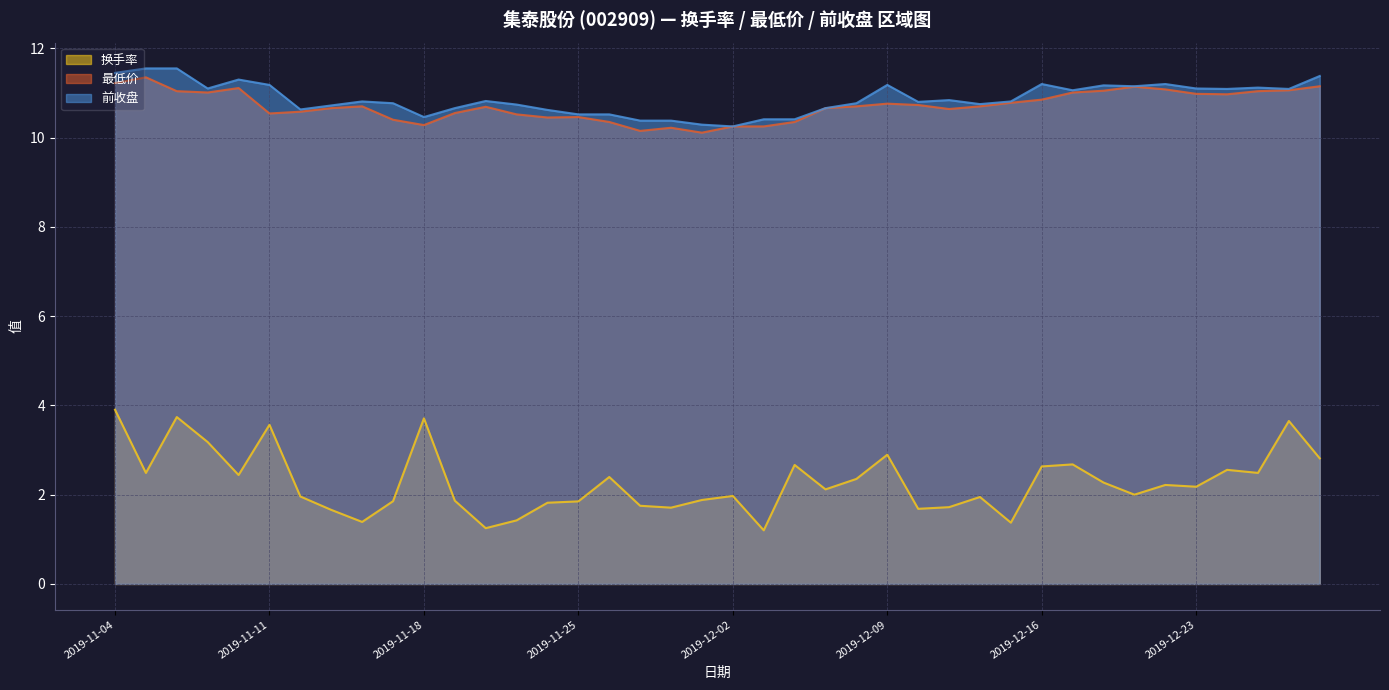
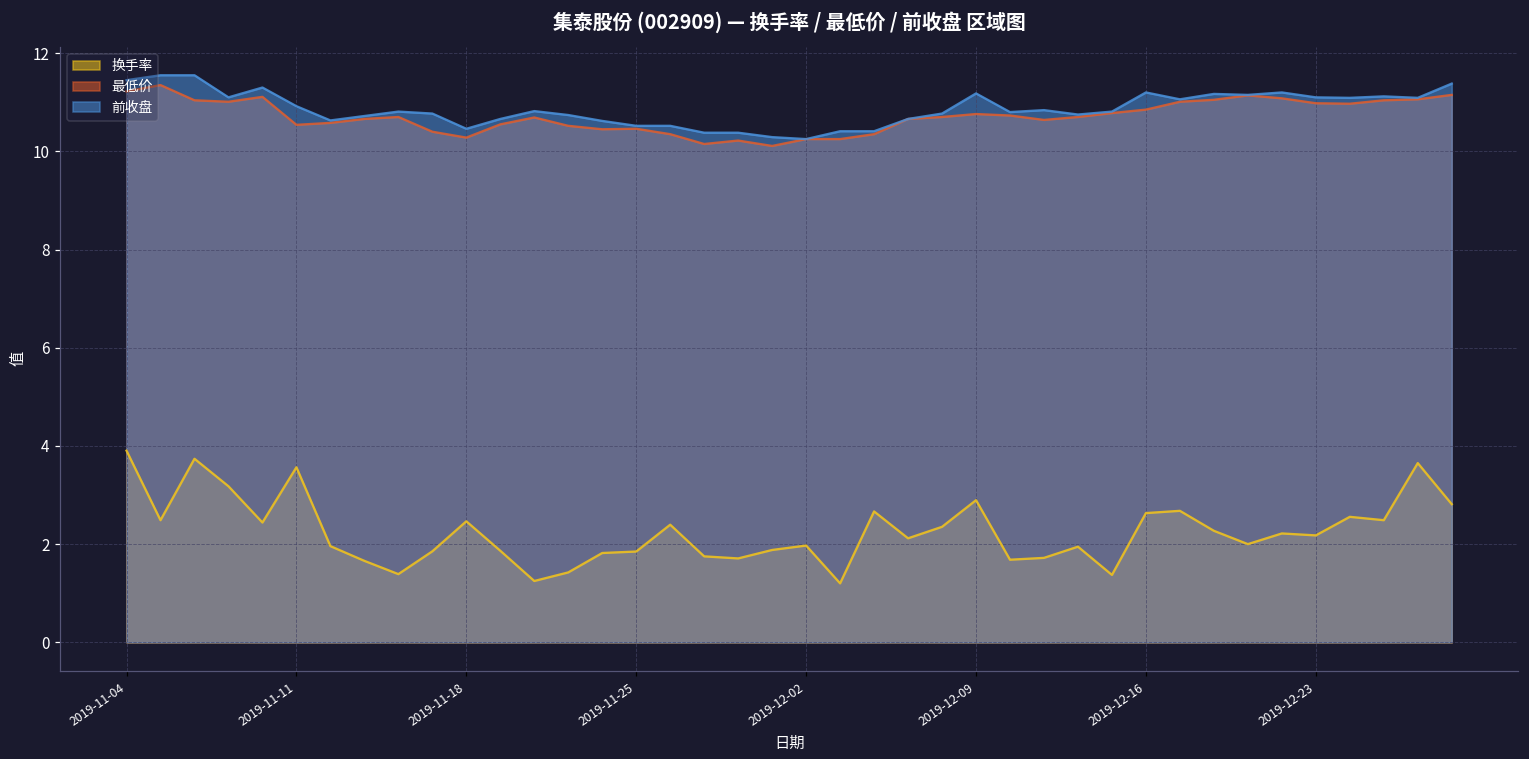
  {
    "换手率": {
      "2019-11-04": 3.9,
      "2019-11-11": 3.6,
-     "2019-11-18": 3.7,
+     "2019-11-18": 2.5,
      "2019-11-25": 1.8,
      "2019-12-02": 2.0,
      "2019-12-09": 2.9,
      "2019-12-16": 2.6,
      "2019-12-23": 2.2
    },
    "最低价": {
      "2019-11-11": 10.5,
      "2019-11-18": 10.3,
      "2019-11-25": 10.5,
      "2019-12-09": 10.8,
      "2019-12-16": 10.9,
      "2019-12-23": 11.0
    },
    "前收盘": {
-     "2019-11-11": 11.2,
+     "2019-11-11": 10.9,
      "2019-11-18": 10.5,
      "2019-11-25": 10.5,
      "2019-12-09": 11.2,
      "2019-12-16": 11.2,
      "2019-12-23": 11.1
    }
  }
